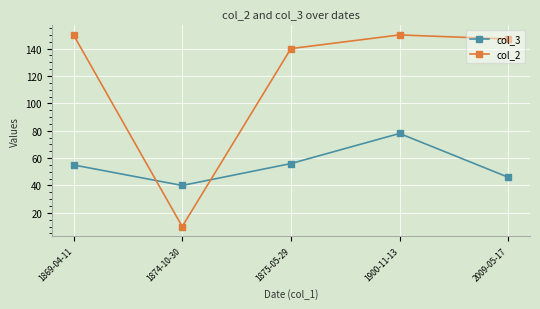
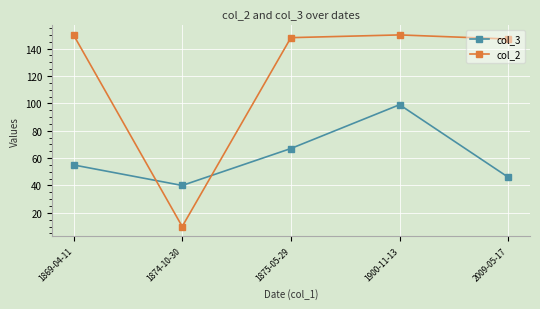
  {
    "col_3": {
      "1869-04-11": 55,
      "1874-10-30": 40,
-     "1875-05-29": 56,
-     "1900-11-13": 78,
+     "1875-05-29": 67,
+     "1900-11-13": 99,
      "2009-05-17": 46
    },
    "col_2": {
      "1869-04-11": 150,
      "1874-10-30": 10,
-     "1875-05-29": 140,
+     "1875-05-29": 148,
      "1900-11-13": 150
    }
  }
